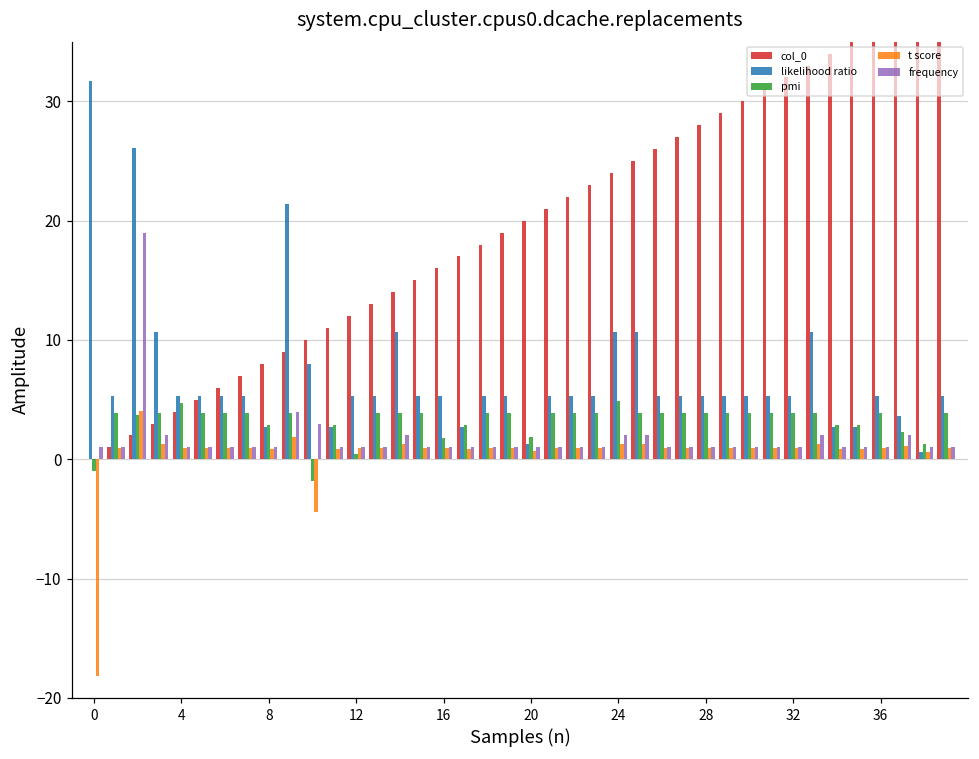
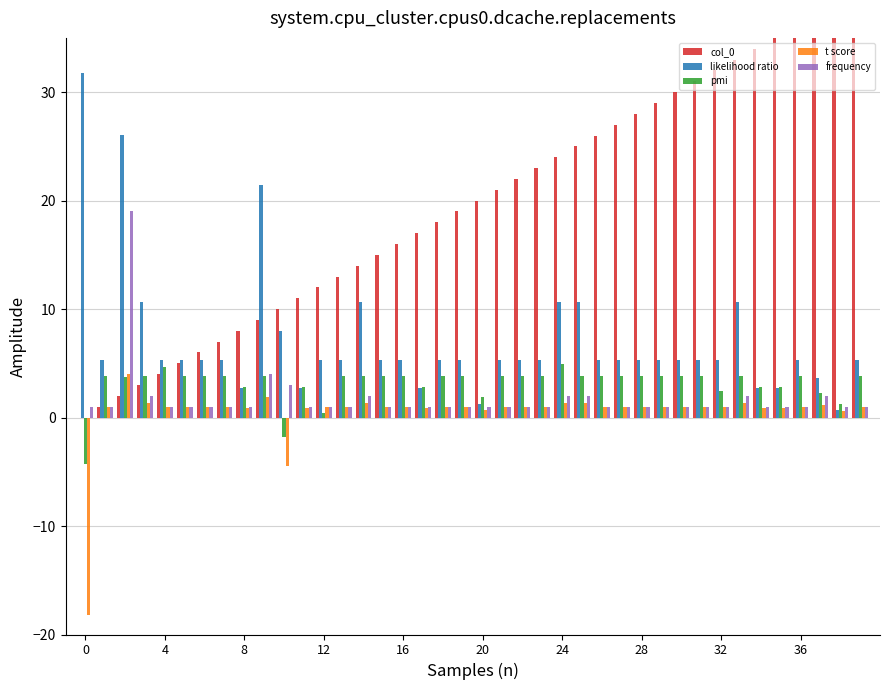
  {
    "pmi": {
-     "0": -1.0,
+     "0": -4.3,
      "4": 4.7,
      "8": 2.9,
      "12": 0.5,
-     "16": 1.8,
+     "16": 3.9,
      "20": 1.9,
      "24": 4.9,
      "28": 3.9,
-     "32": 3.9,
+     "32": 2.4,
      "36": 3.9
    }
  }
